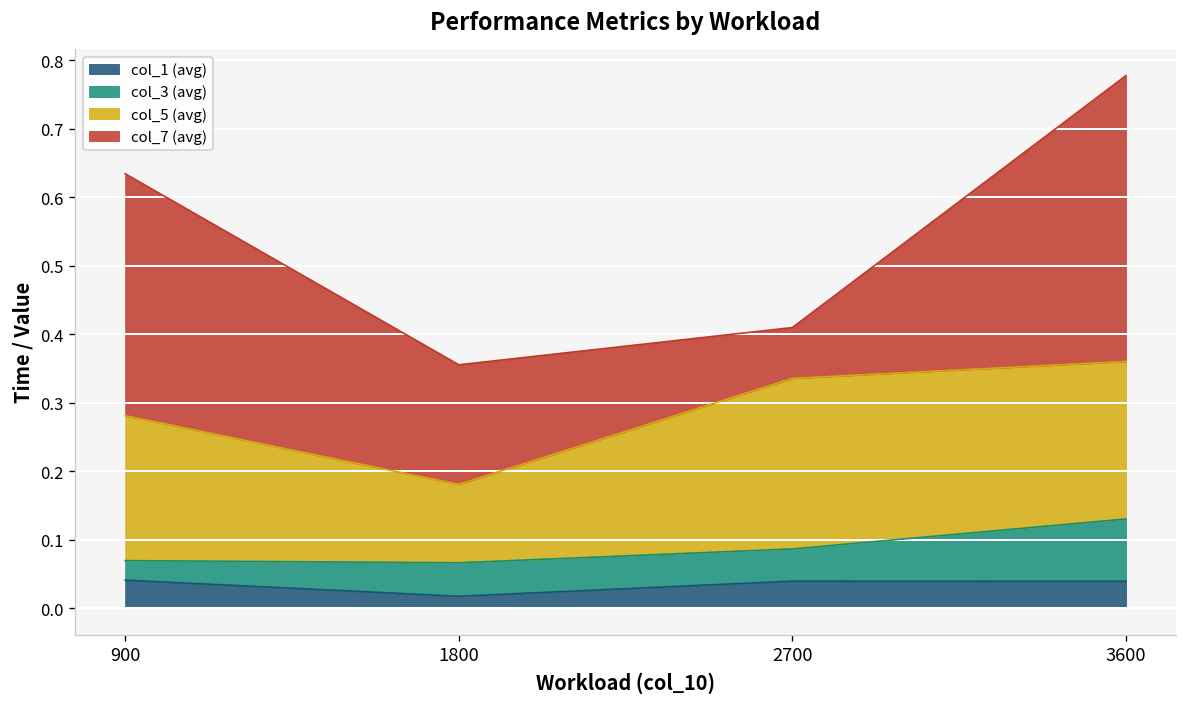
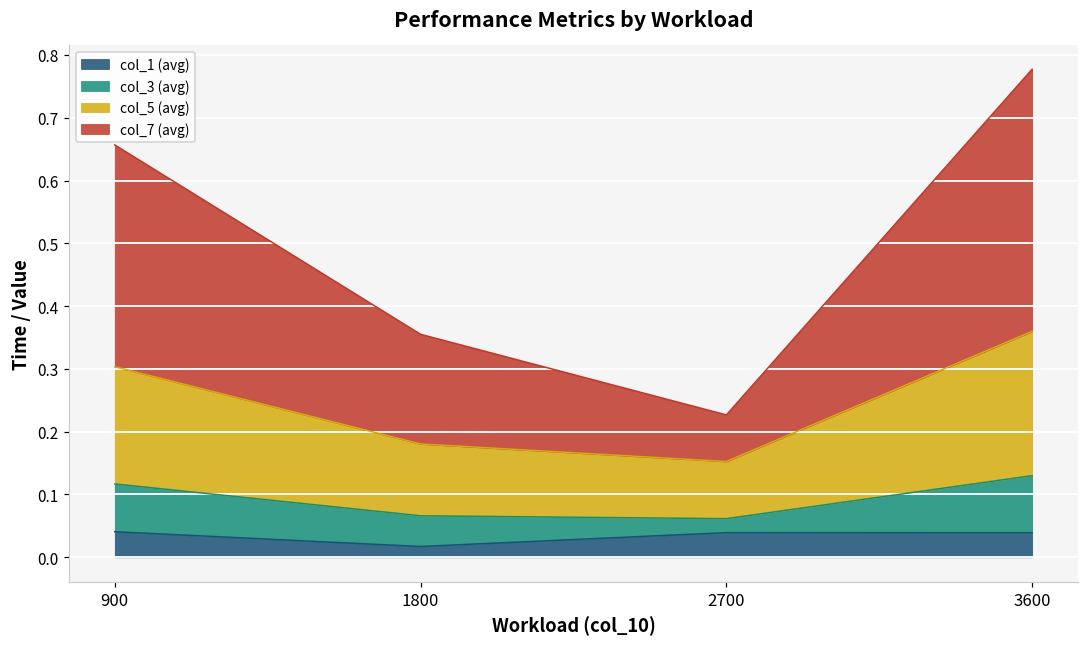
  {
    "col_1 (avg)": {
      "900": 0.04,
      "1800": 0.02,
      "2700": 0.04,
      "3600": 0.04
    },
    "col_3 (avg)": {
-     "900": 0.03,
+     "900": 0.08,
      "1800": 0.05,
-     "2700": 0.05,
+     "2700": 0.02,
      "3600": 0.09
    },
    "col_5 (avg)": {
-     "900": 0.21,
+     "900": 0.19,
      "1800": 0.11,
-     "2700": 0.25,
+     "2700": 0.09,
      "3600": 0.23
    },
    "col_7 (avg)": {
      "900": 0.35,
      "1800": 0.17,
      "2700": 0.07,
      "3600": 0.42
    }
  }
